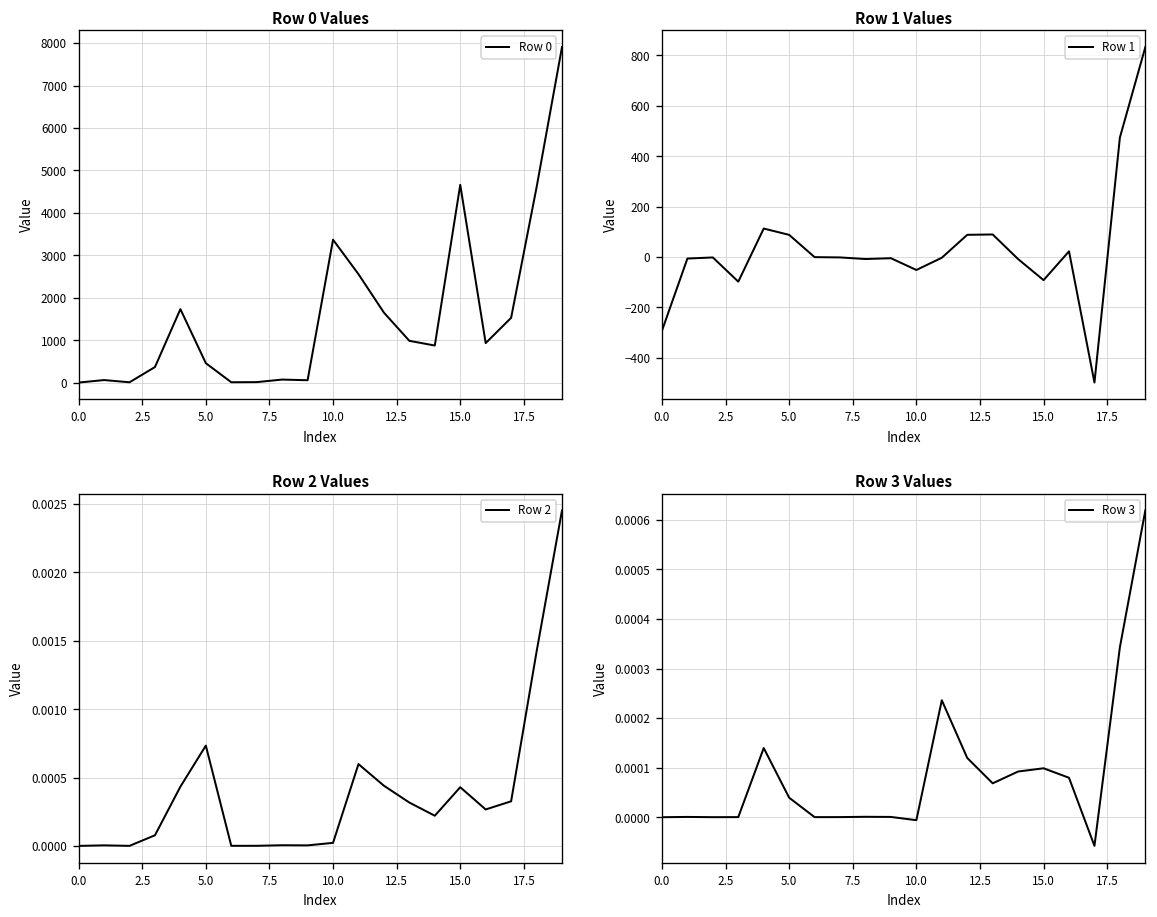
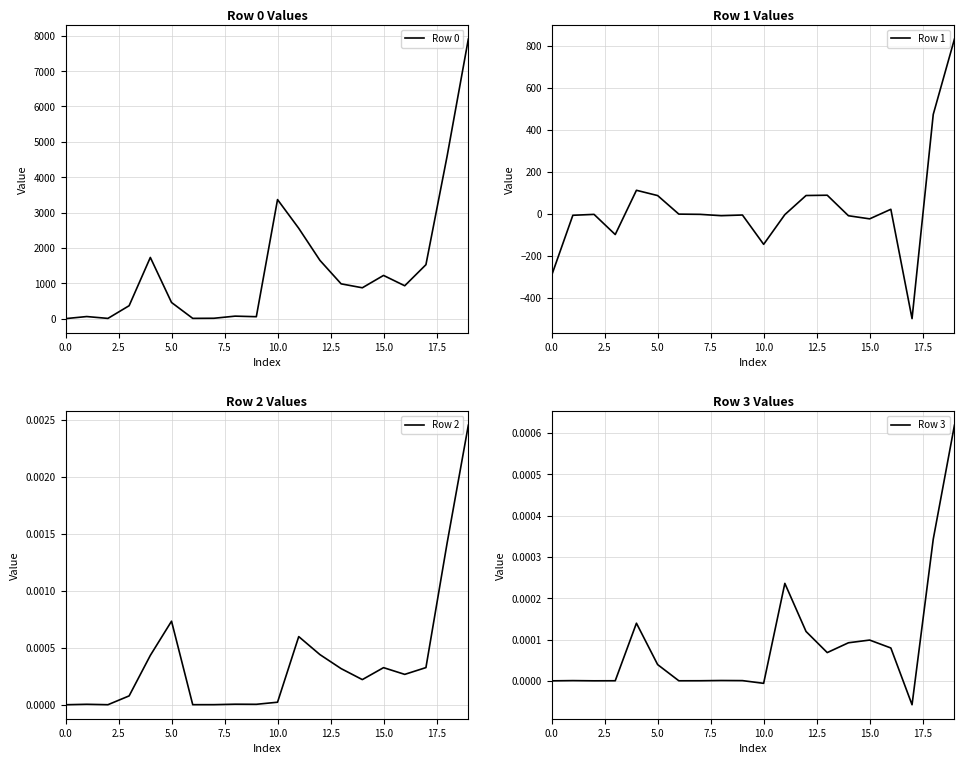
  {
    "Row 0 Values": {
      "0.0": 0,
      "5.0": 500,
      "10.0": 3400,
-     "15.0": 4700
+     "15.0": 1200
    },
    "Row 1 Values": {
      "0.0": -290,
      "5.0": 90,
-     "10.0": -50,
-     "15.0": -90
+     "10.0": -140,
+     "15.0": -20
    },
    "Row 2 Values": {
      "0.0": 0.00000,
      "5.0": 0.00073,
      "10.0": 0.00002,
-     "15.0": 0.00043
+     "15.0": 0.00033
    },
    "Row 3 Values": {
      "0.0": 0.00000,
      "5.0": 0.00004,
      "10.0": -0.00001,
      "15.0": 0.00010
    }
  }
